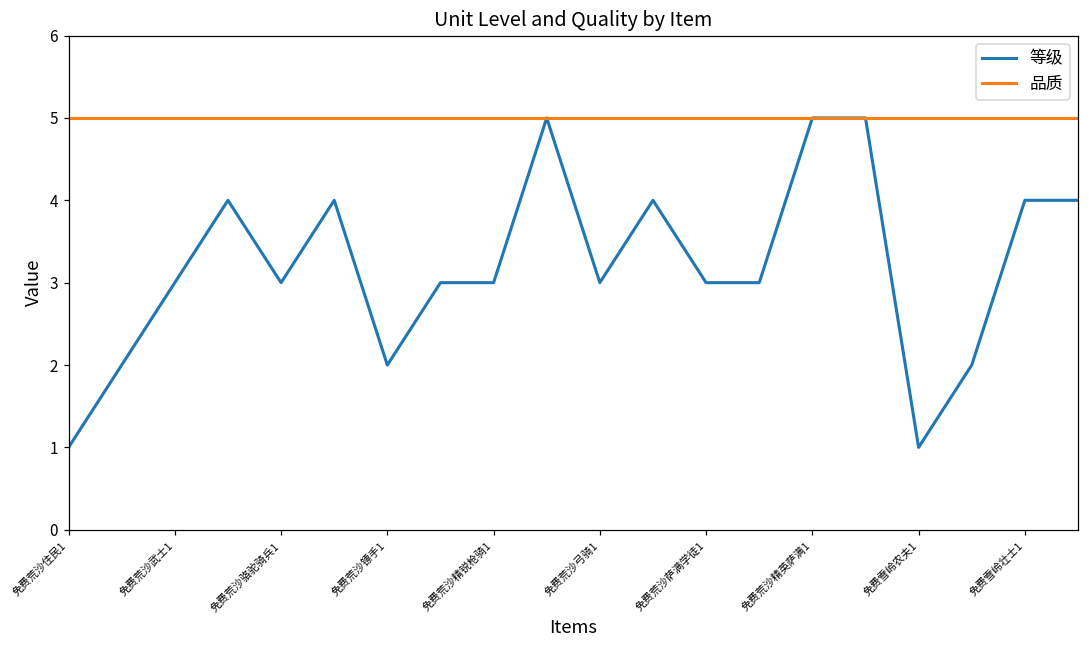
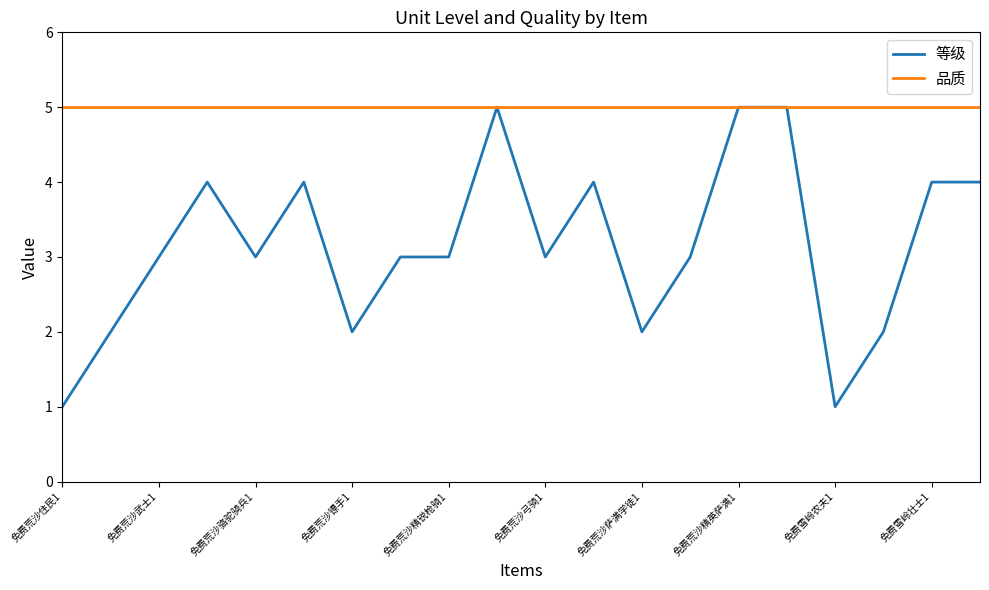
  {
    "等级": {
      "免费荒沙住民1": 1,
      "免费荒沙武士1": 3,
      "免费荒沙骆驼骑兵1": 3,
      "免费荒沙镖手1": 2,
      "免费荒沙精锐枪骑1": 3,
      "免费荒沙弓骑1": 3,
-     "免费荒沙萨满学徒1": 3,
+     "免费荒沙萨满学徒1": 2,
      "免费雪岭农夫1": 1,
      "免费雪岭壮士1": 4
    },
    "品质": {
      "免费荒沙住民1": 5,
      "免费荒沙武士1": 5,
      "免费荒沙骆驼骑兵1": 5,
      "免费荒沙镖手1": 5,
      "免费荒沙精锐枪骑1": 5,
      "免费荒沙弓骑1": 5,
      "免费荒沙萨满学徒1": 5,
      "免费雪岭农夫1": 5,
      "免费雪岭壮士1": 5
    }
  }
